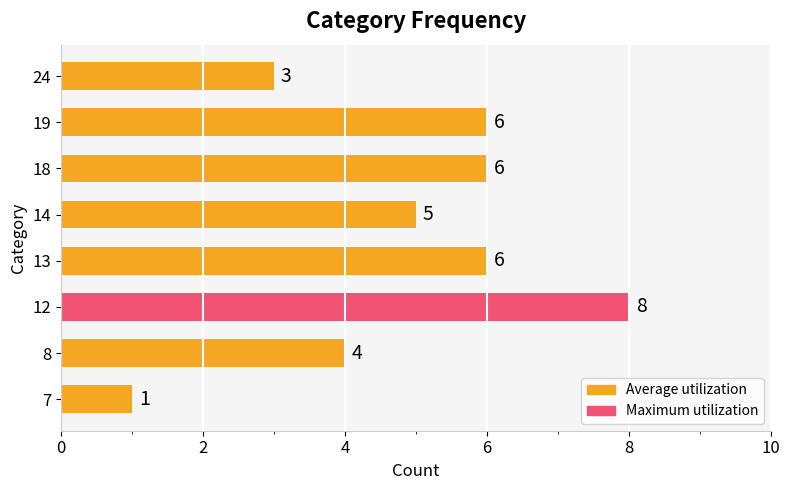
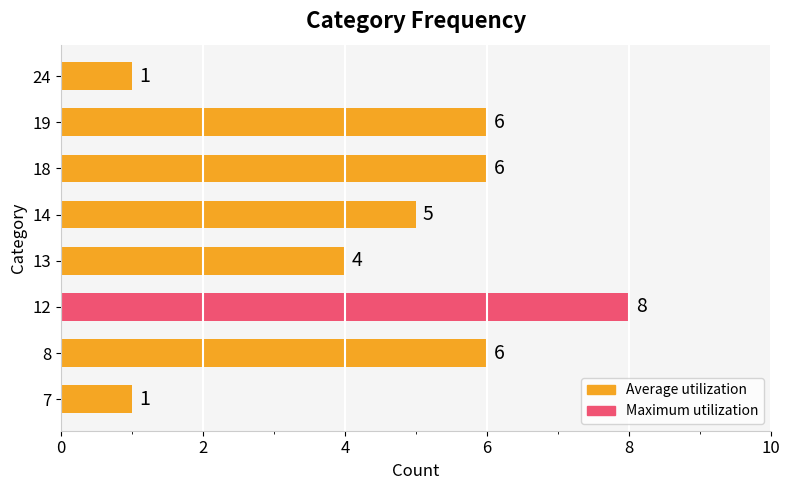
  {
-   "24": 3,
+   "24": 1,
    "19": 6,
    "18": 6,
    "14": 5,
-   "13": 6,
+   "13": 4,
    "12": 8,
-   "8": 4,
+   "8": 6,
    "7": 1
  }
